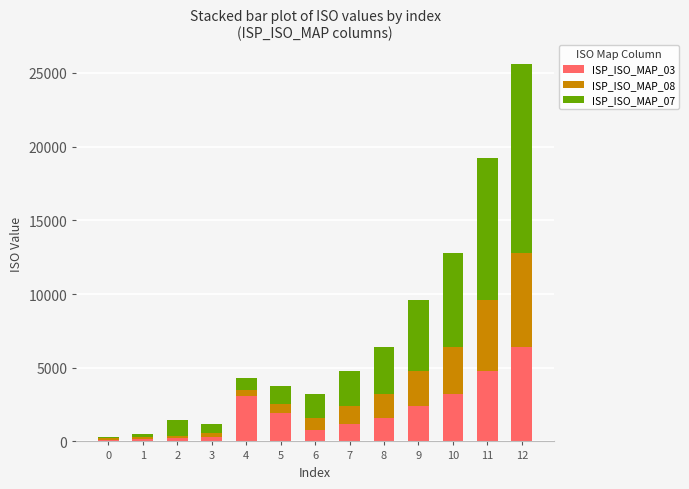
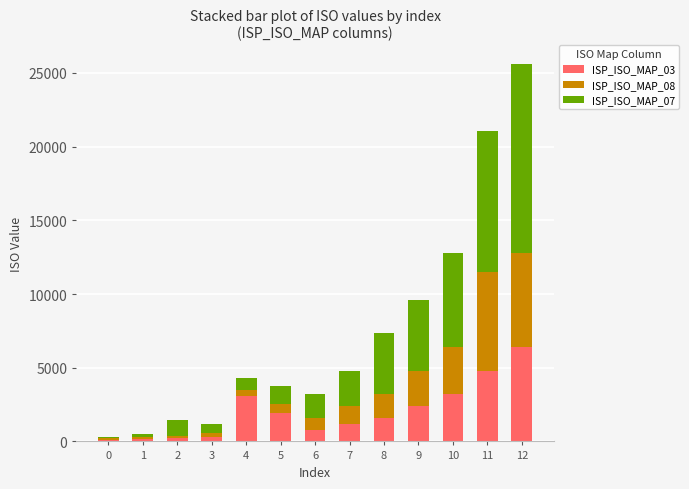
  {
    "ISP_ISO_MAP_03": {
      "2": 200,
      "3": 300,
      "4": 3100,
      "5": 1900,
      "6": 800,
      "7": 1200,
      "8": 1600,
      "9": 2400,
      "10": 3200,
      "11": 4800,
      "12": 6400
    },
    "ISP_ISO_MAP_08": {
      "2": 200,
      "3": 300,
      "4": 400,
      "5": 600,
      "6": 800,
      "7": 1200,
      "8": 1600,
      "9": 2400,
      "10": 3200,
-     "11": 4800,
+     "11": 6700,
      "12": 6400
    },
    "ISP_ISO_MAP_07": {
      "1": 200,
      "2": 1100,
      "3": 600,
      "4": 800,
      "5": 1200,
      "6": 1600,
      "7": 2400,
-     "8": 3200,
+     "8": 4200,
      "9": 4800,
      "10": 6400,
      "11": 9600,
      "12": 12800
    }
  }
